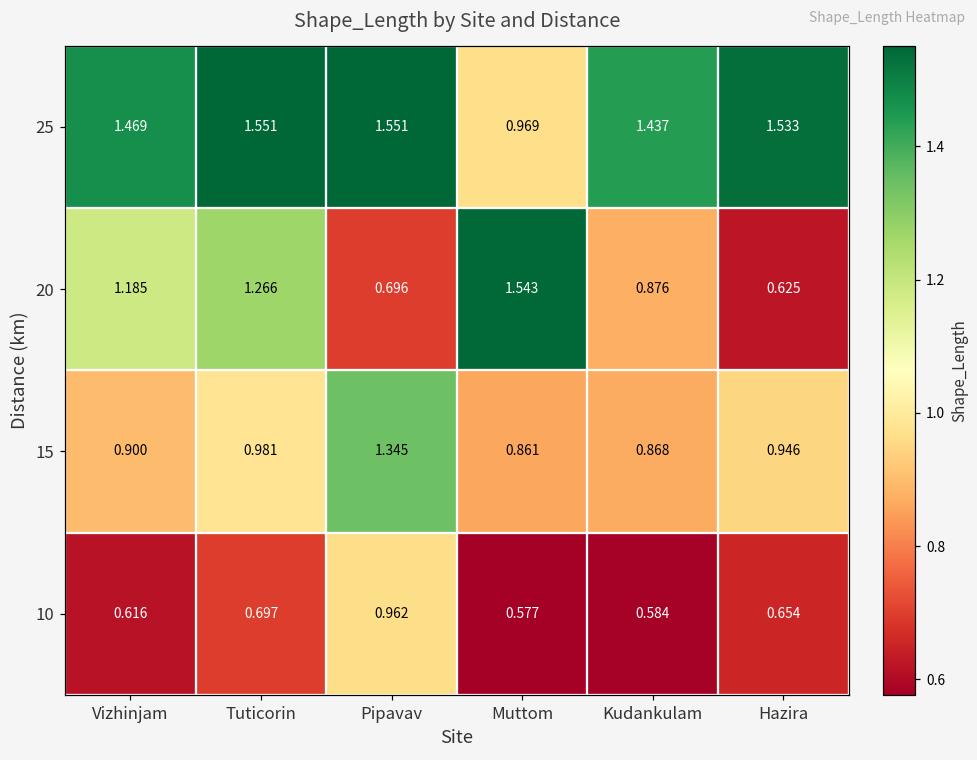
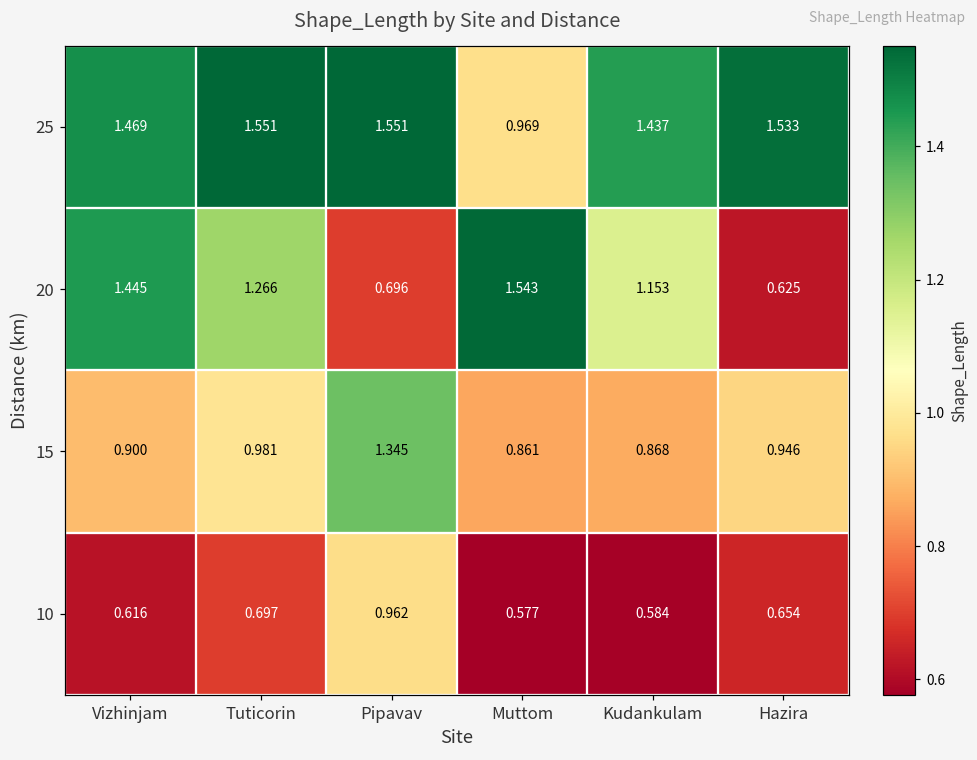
  {
    "25": {
      "Vizhinjam": 1.469,
      "Tuticorin": 1.551,
      "Pipavav": 1.551,
      "Muttom": 0.969,
      "Kudankulam": 1.437,
      "Hazira": 1.533
    },
    "20": {
-     "Vizhinjam": 1.185,
+     "Vizhinjam": 1.445,
      "Tuticorin": 1.266,
      "Pipavav": 0.696,
      "Muttom": 1.543,
-     "Kudankulam": 0.876,
+     "Kudankulam": 1.153,
      "Hazira": 0.625
    },
    "15": {
      "Vizhinjam": 0.900,
      "Tuticorin": 0.981,
      "Pipavav": 1.345,
      "Muttom": 0.861,
      "Kudankulam": 0.868,
      "Hazira": 0.946
    },
    "10": {
      "Vizhinjam": 0.616,
      "Tuticorin": 0.697,
      "Pipavav": 0.962,
      "Muttom": 0.577,
      "Kudankulam": 0.584,
      "Hazira": 0.654
    }
  }
